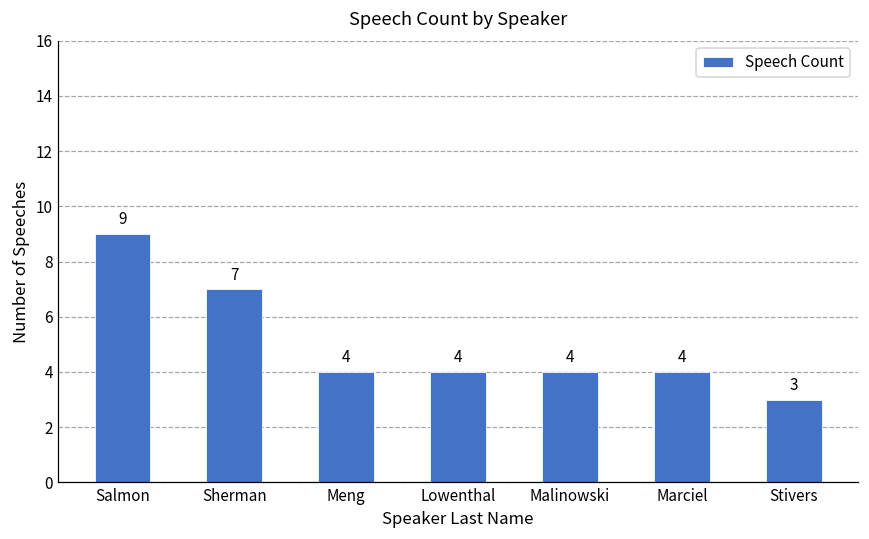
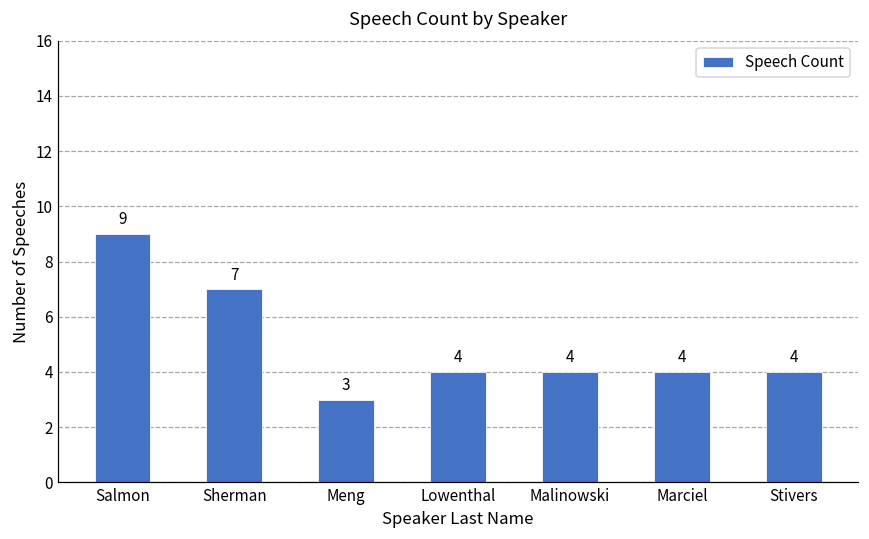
  {
    "Salmon": 9,
    "Sherman": 7,
-   "Meng": 4,
+   "Meng": 3,
    "Lowenthal": 4,
    "Malinowski": 4,
    "Marciel": 4,
-   "Stivers": 3
+   "Stivers": 4
  }
